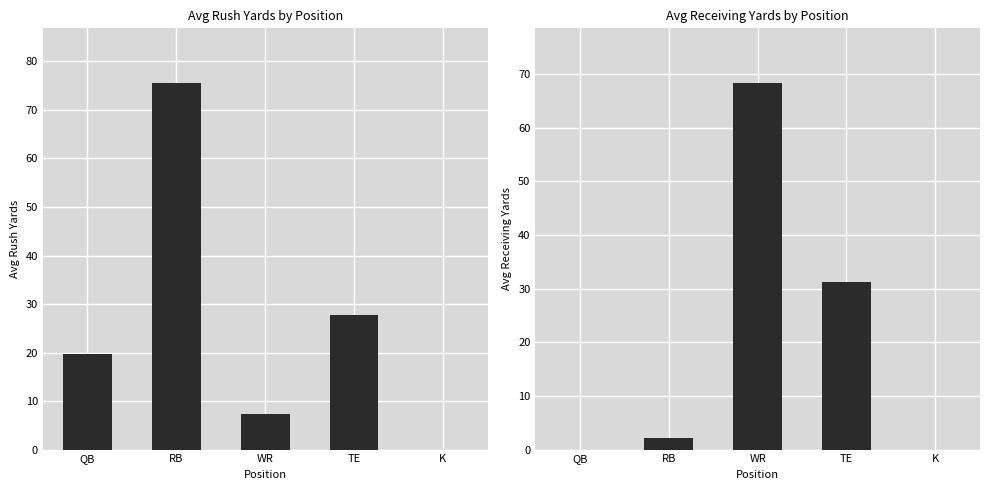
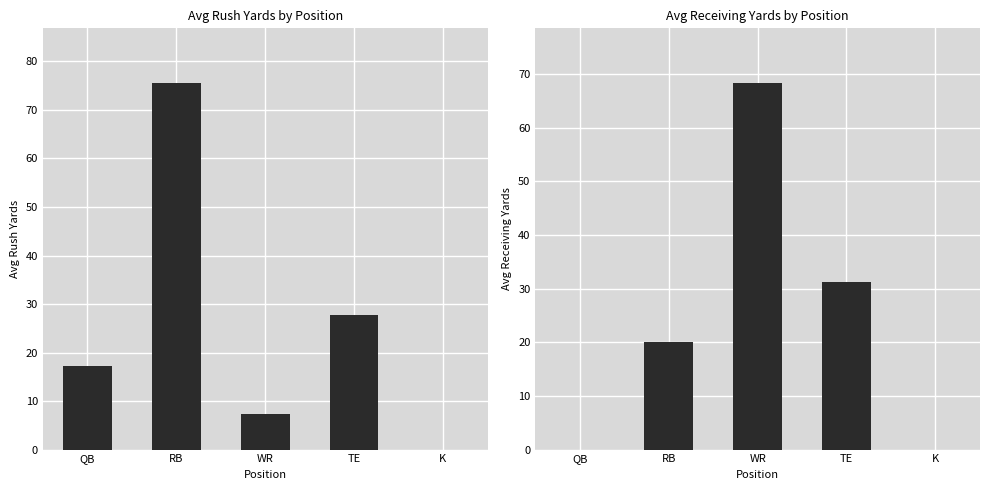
  {
    "Avg Rush Yards by Position": {
-     "QB": 20,
+     "QB": 17,
      "RB": 76,
      "WR": 7,
      "TE": 28,
      "K": 0
    },
    "Avg Receiving Yards by Position": {
      "QB": 0,
-     "RB": 2,
+     "RB": 20,
      "WR": 68,
      "TE": 31,
      "K": 0
    }
  }
